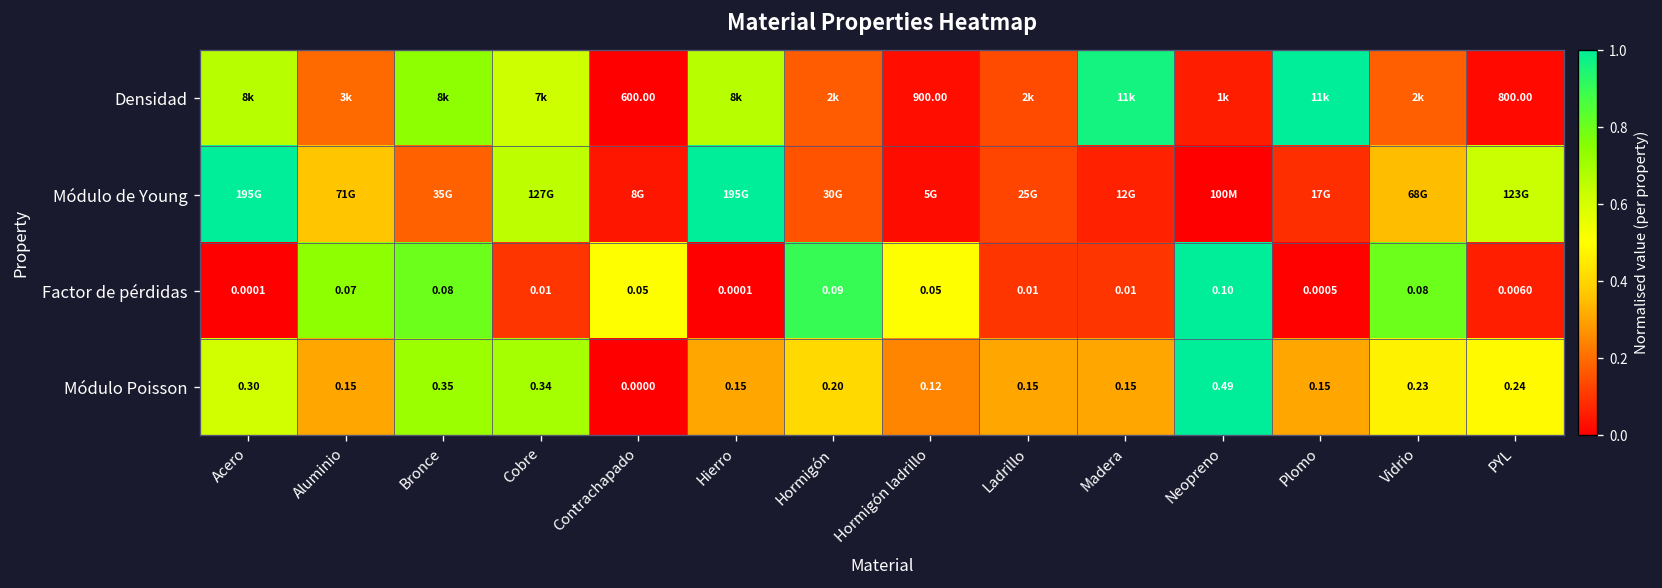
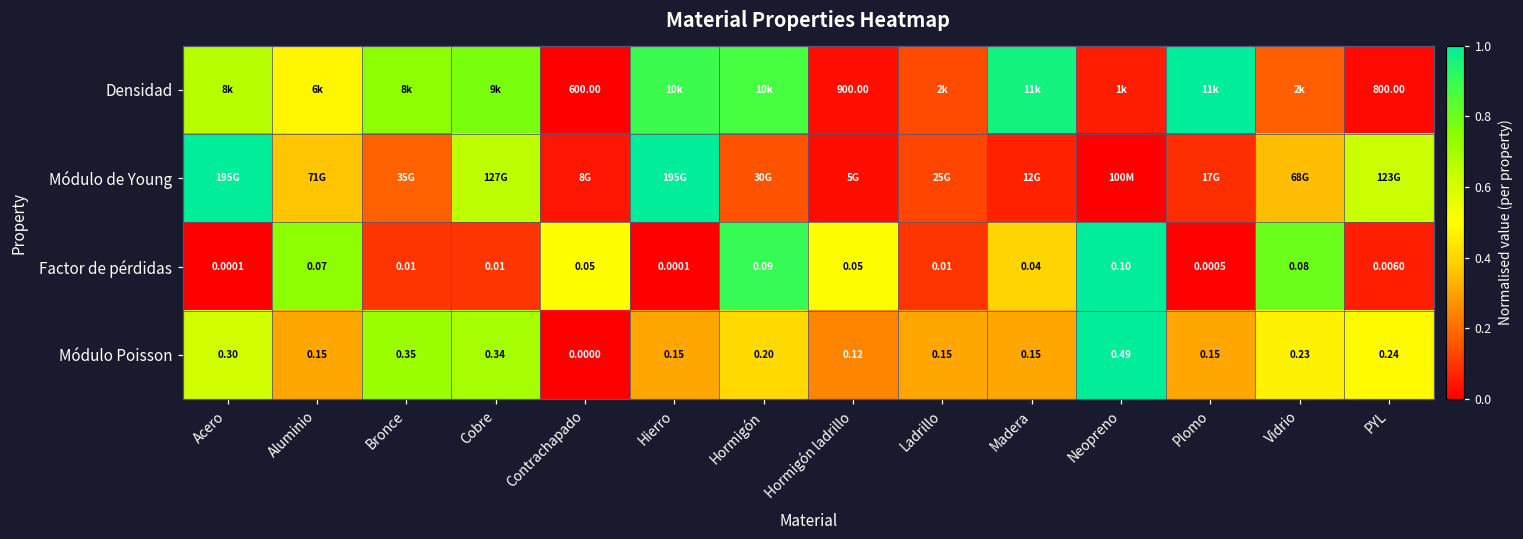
  {
    "Densidad": {
      "Acero": "8k",
-     "Aluminio": "3k",
+     "Aluminio": "6k",
      "Bronce": "8k",
-     "Cobre": "7k",
+     "Cobre": "9k",
      "Contrachapado": "600.00",
-     "Hierro": "8k",
-     "Hormigón": "2k",
+     "Hierro": "10k",
+     "Hormigón": "10k",
      "Hormigón ladrillo": "900.00",
      "Ladrillo": "2k",
      "Madera": "11k",
      "Neopreno": "1k",
      "Plomo": "11k",
      "Vidrio": "2k",
      "PYL": "800.00"
    },
    "Módulo de Young": {
      "Acero": "195G",
      "Aluminio": "71G",
      "Bronce": "35G",
      "Cobre": "127G",
      "Contrachapado": "8G",
      "Hierro": "195G",
      "Hormigón": "30G",
      "Hormigón ladrillo": "5G",
      "Ladrillo": "25G",
      "Madera": "12G",
      "Neopreno": "100M",
      "Plomo": "17G",
      "Vidrio": "68G",
      "PYL": "123G"
    },
    "Factor de pérdidas": {
      "Acero": "0.0001",
      "Aluminio": "0.07",
-     "Bronce": "0.08",
+     "Bronce": "0.01",
      "Cobre": "0.01",
      "Contrachapado": "0.05",
      "Hierro": "0.0001",
      "Hormigón": "0.09",
      "Hormigón ladrillo": "0.05",
      "Ladrillo": "0.01",
-     "Madera": "0.01",
+     "Madera": "0.04",
      "Neopreno": "0.10",
      "Plomo": "0.0005",
      "Vidrio": "0.08",
      "PYL": "0.0060"
    },
    "Módulo Poisson": {
      "Acero": "0.30",
      "Aluminio": "0.15",
      "Bronce": "0.35",
      "Cobre": "0.34",
      "Contrachapado": "0.0000",
      "Hierro": "0.15",
      "Hormigón": "0.20",
      "Hormigón ladrillo": "0.12",
      "Ladrillo": "0.15",
      "Madera": "0.15",
      "Neopreno": "0.49",
      "Plomo": "0.15",
      "Vidrio": "0.23",
      "PYL": "0.24"
    }
  }
